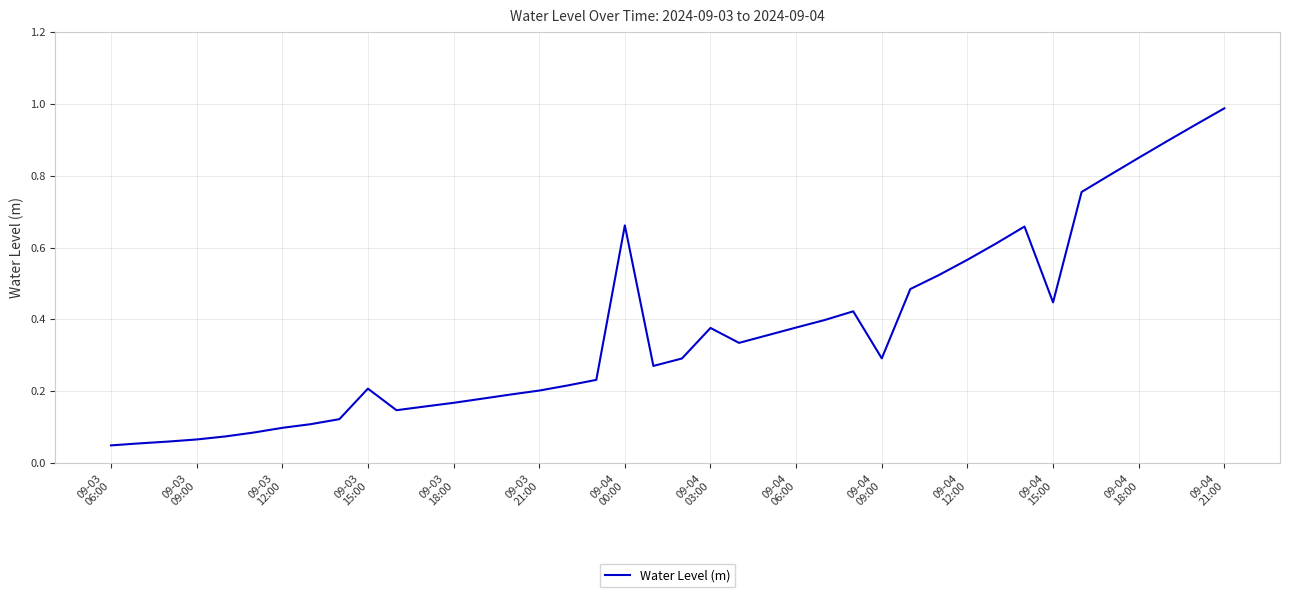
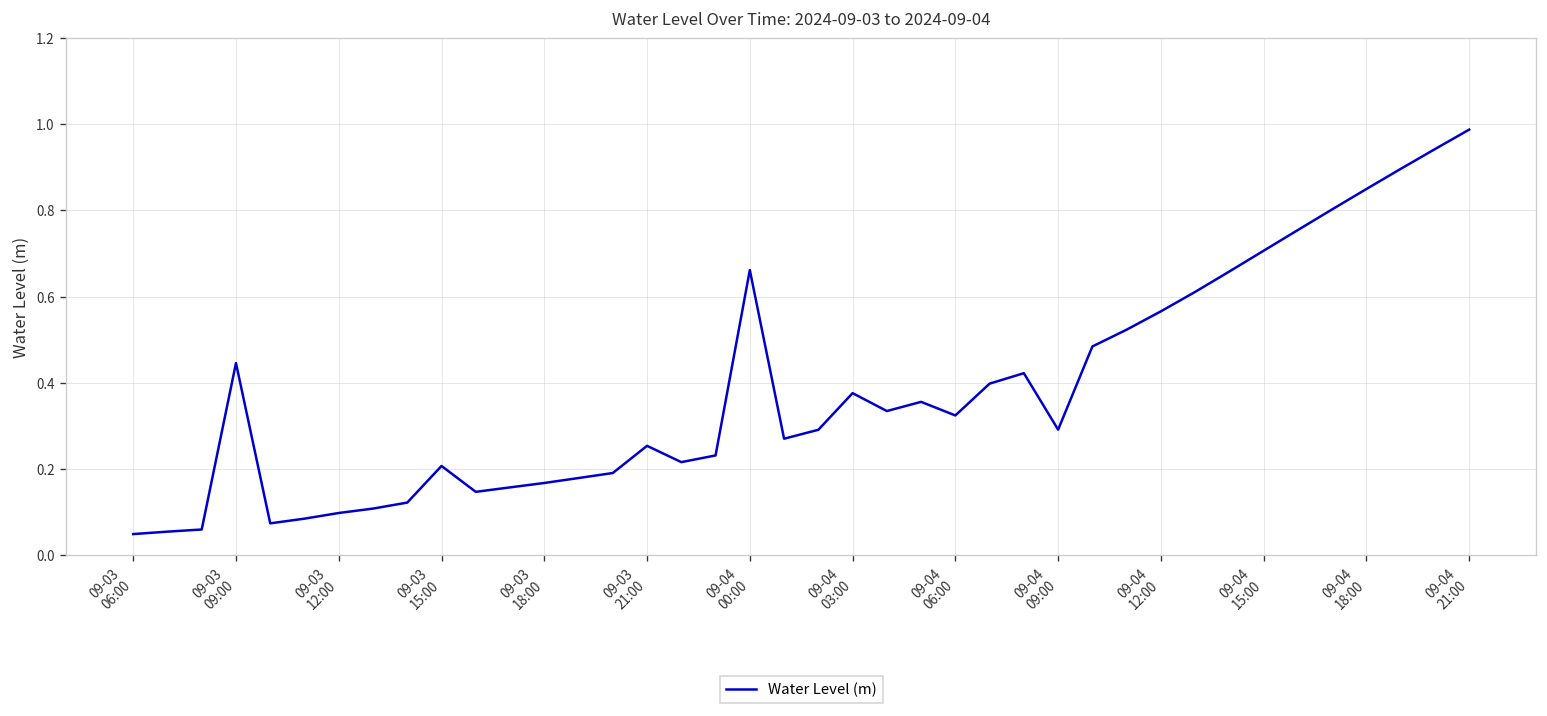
  {
    "09-03 06:00": 0.05,
-   "09-03 09:00": 0.07,
+   "09-03 09:00": 0.45,
    "09-03 12:00": 0.10,
    "09-03 15:00": 0.21,
    "09-03 18:00": 0.17,
-   "09-03 21:00": 0.20,
+   "09-03 21:00": 0.25,
    "09-04 00:00": 0.66,
    "09-04 03:00": 0.38,
-   "09-04 06:00": 0.38,
+   "09-04 06:00": 0.32,
    "09-04 09:00": 0.29,
    "09-04 12:00": 0.57,
-   "09-04 15:00": 0.45,
+   "09-04 15:00": 0.71,
    "09-04 18:00": 0.85,
    "09-04 21:00": 0.99
  }
